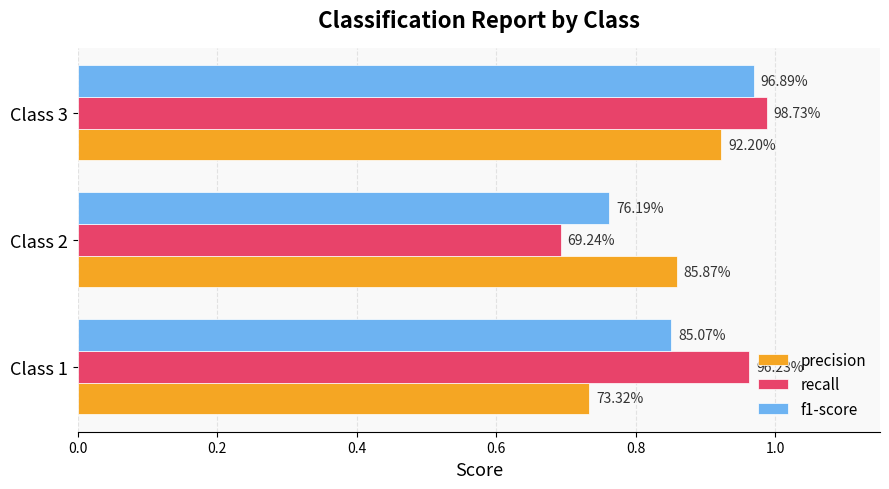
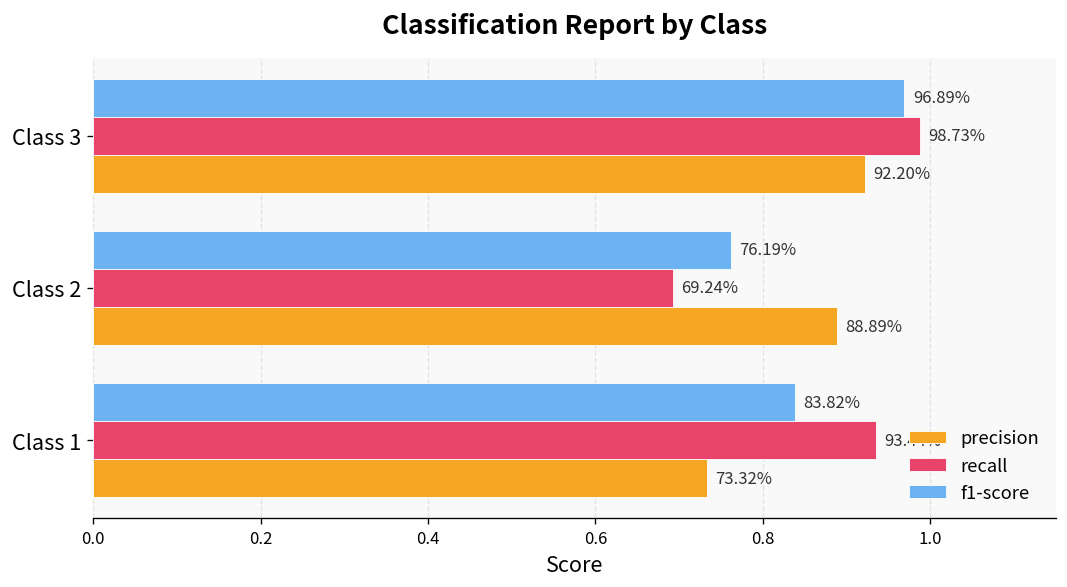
  {
    "precision": {
      "Class 3": "92.20%",
-     "Class 2": "85.87%",
+     "Class 2": "88.89%",
      "Class 1": "73.32%"
    },
    "recall": {
      "Class 3": "98.73%",
      "Class 2": "69.24%",
-     "Class 1": "96.23%"
+     "Class 1": "93.44%"
    },
    "f1-score": {
      "Class 3": "96.89%",
      "Class 2": "76.19%",
-     "Class 1": "85.07%"
+     "Class 1": "83.82%"
    }
  }
